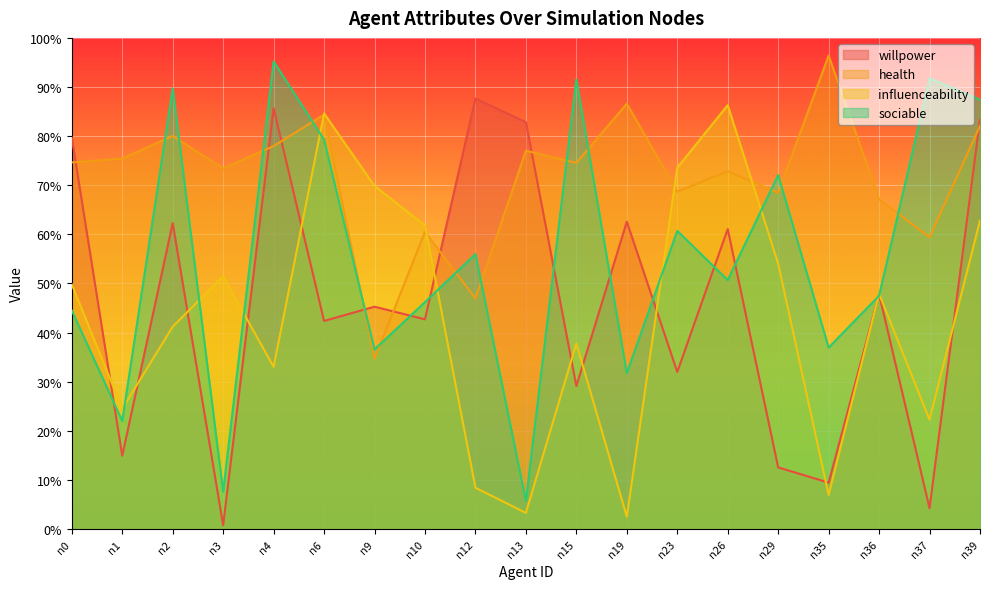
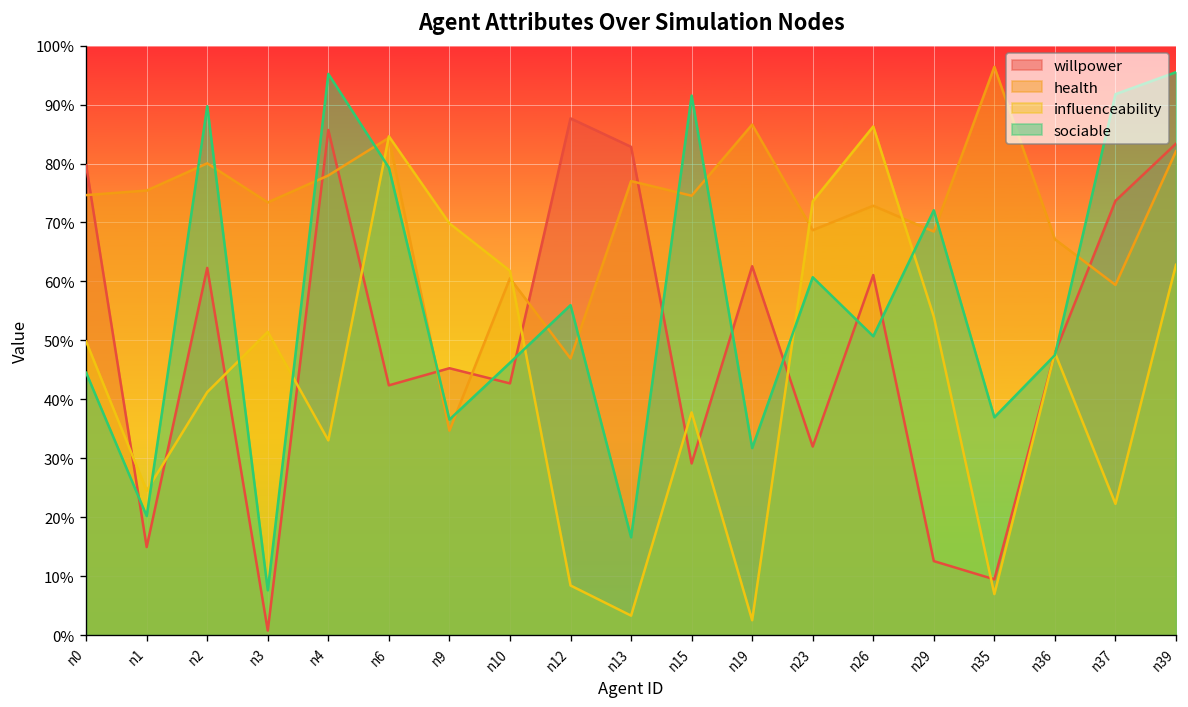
  {
    "willpower": {
      "n0": "80%",
      "n1": "15%",
      "n2": "62%",
      "n3": "1%",
      "n4": "86%",
      "n6": "42%",
      "n9": "45%",
      "n10": "43%",
      "n12": "88%",
      "n13": "83%",
      "n15": "29%",
      "n19": "63%",
      "n23": "32%",
      "n26": "61%",
      "n29": "13%",
      "n35": "9%",
-     "n37": "4%",
+     "n37": "74%",
      "n39": "83%"
    },
    "sociable": {
      "n0": "45%",
-     "n1": "22%",
+     "n1": "20%",
      "n2": "90%",
      "n3": "8%",
      "n4": "95%",
      "n6": "79%",
      "n9": "37%",
      "n10": "46%",
      "n12": "56%",
-     "n13": "6%",
+     "n13": "17%",
      "n15": "92%",
      "n19": "32%",
      "n23": "61%",
      "n26": "51%",
      "n29": "72%",
      "n35": "37%",
-     "n39": "87%"
+     "n39": "96%"
    }
  }
